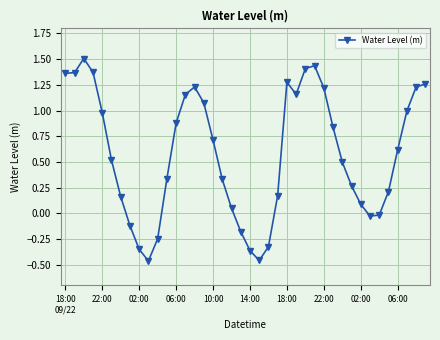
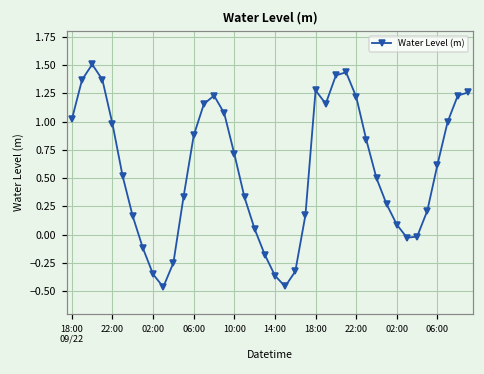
  {
-   "18:00 09/22": 1.36,
+   "18:00 09/22": 1.02,
    "10:00": 0.71,
    "14:00": -0.36,
    "18:00": 1.28
  }
